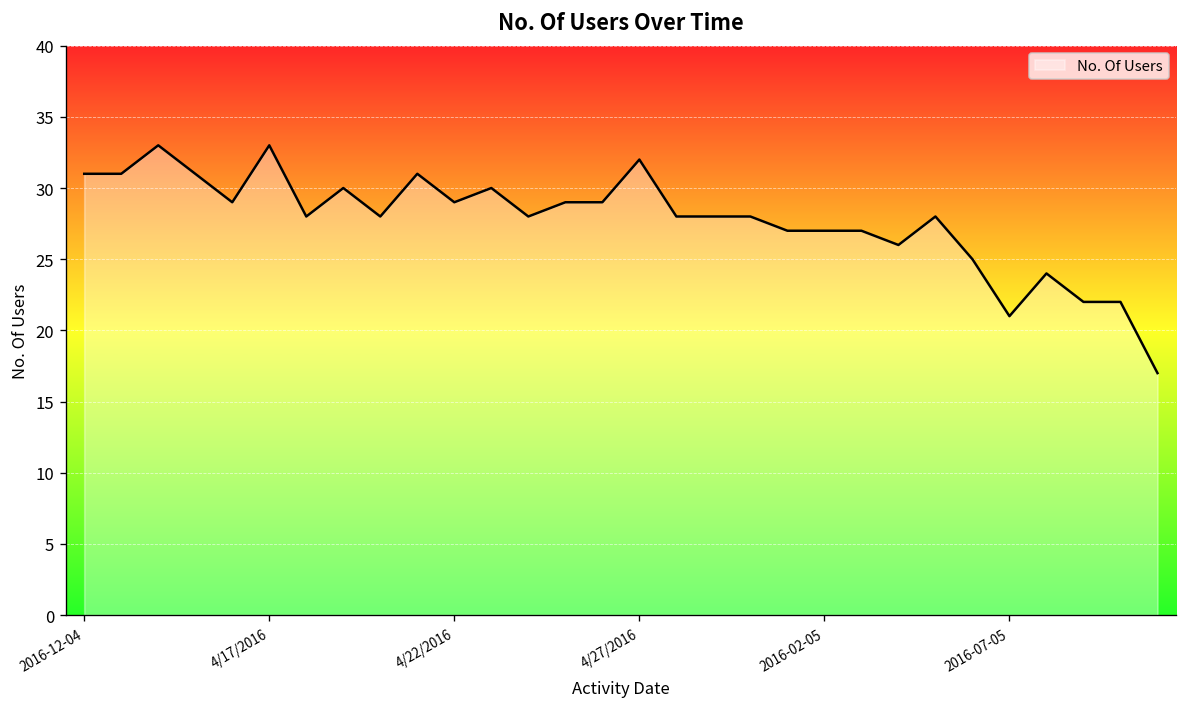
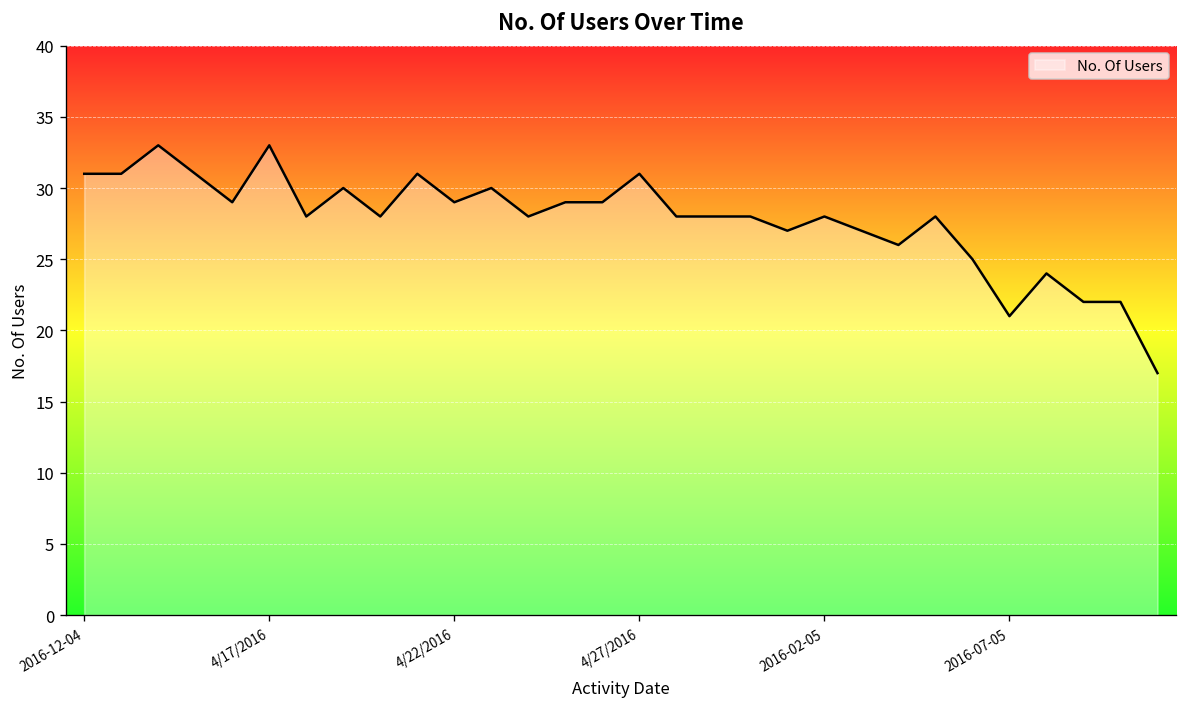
  {
    "2016-12-04": 31,
    "4/17/2016": 33,
    "4/22/2016": 29,
-   "4/27/2016": 32,
-   "2016-02-05": 27,
+   "4/27/2016": 31,
+   "2016-02-05": 28,
    "2016-07-05": 21
  }
